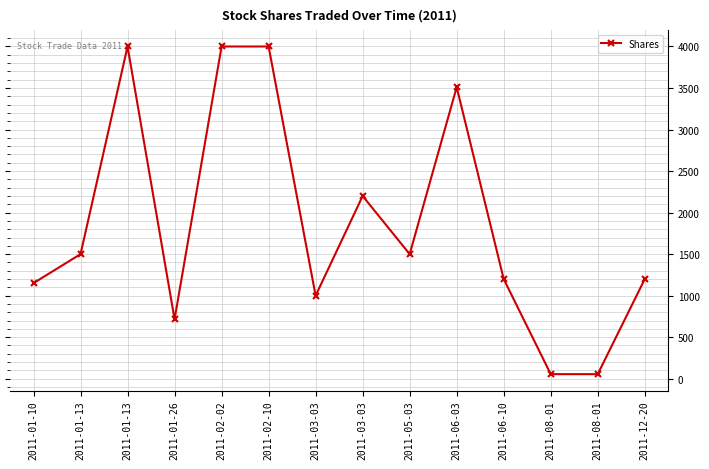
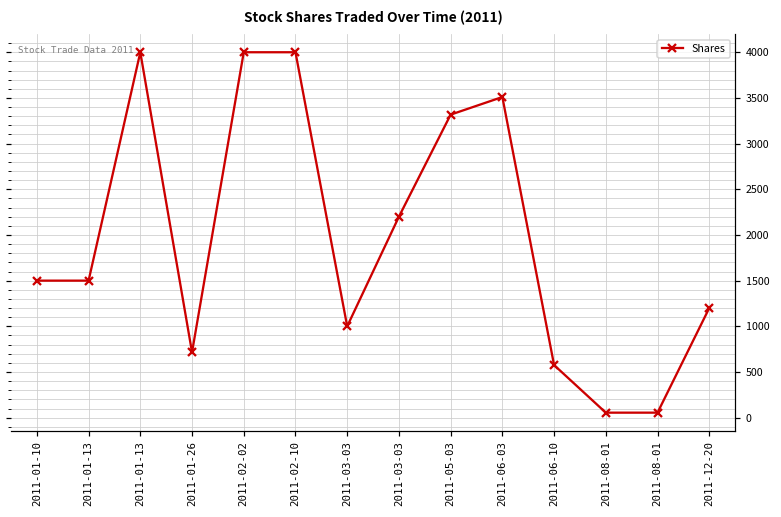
  {
-   "2011-01-10": 1200,
+   "2011-01-10": 1500,
    "2011-01-26": 700,
    "2011-02-02": 4000,
    "2011-02-10": 4000,
-   "2011-05-03": 1500,
+   "2011-05-03": 3300,
    "2011-06-03": 3500,
-   "2011-06-10": 1200,
+   "2011-06-10": 600,
    "2011-12-20": 1200
  }
